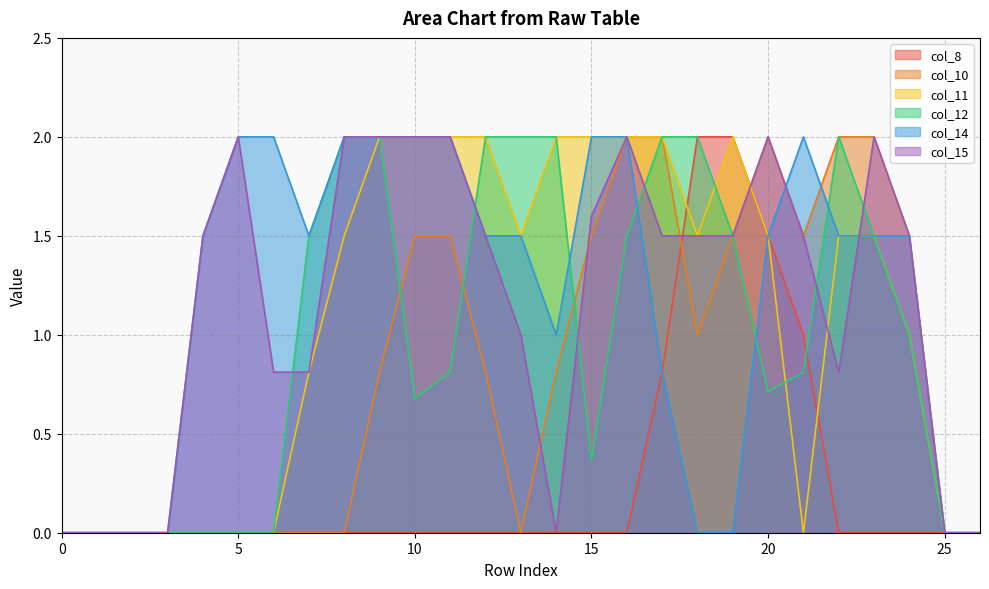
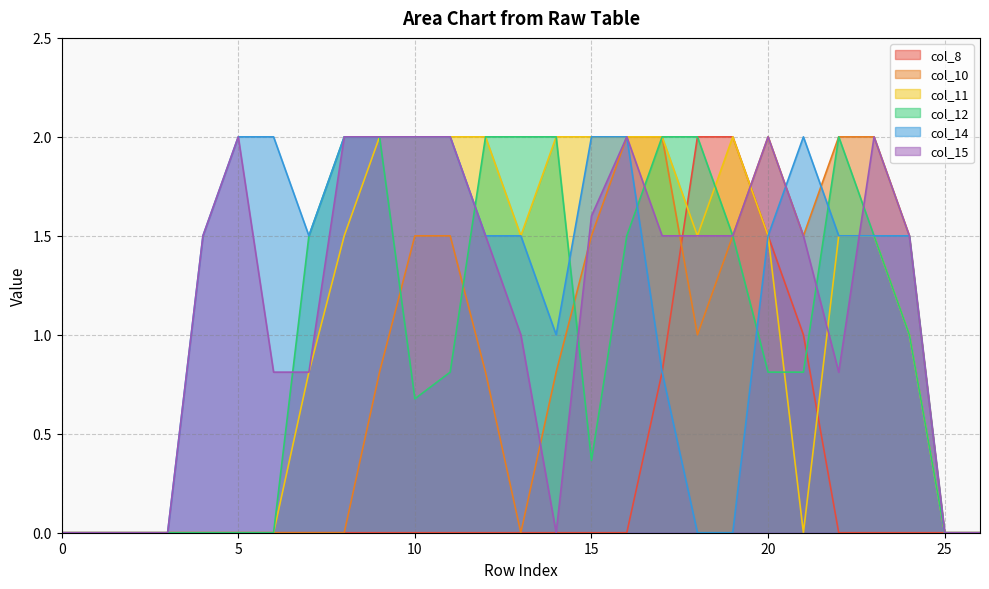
  {
    "col_12": {
      "10": 0.68,
      "15": 0.37,
-     "20": 0.71
+     "20": 0.81
    },
    "col_15": {
      "15": 1.60
    }
  }
